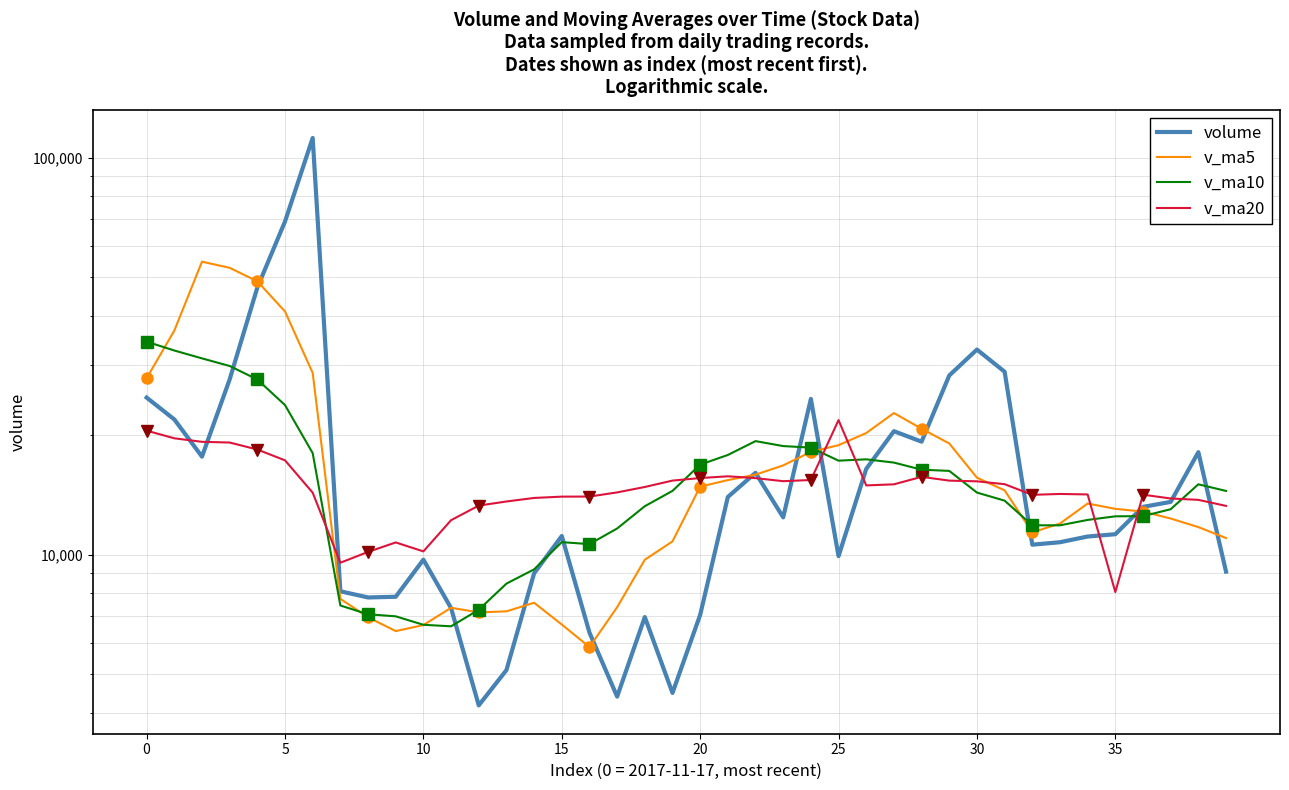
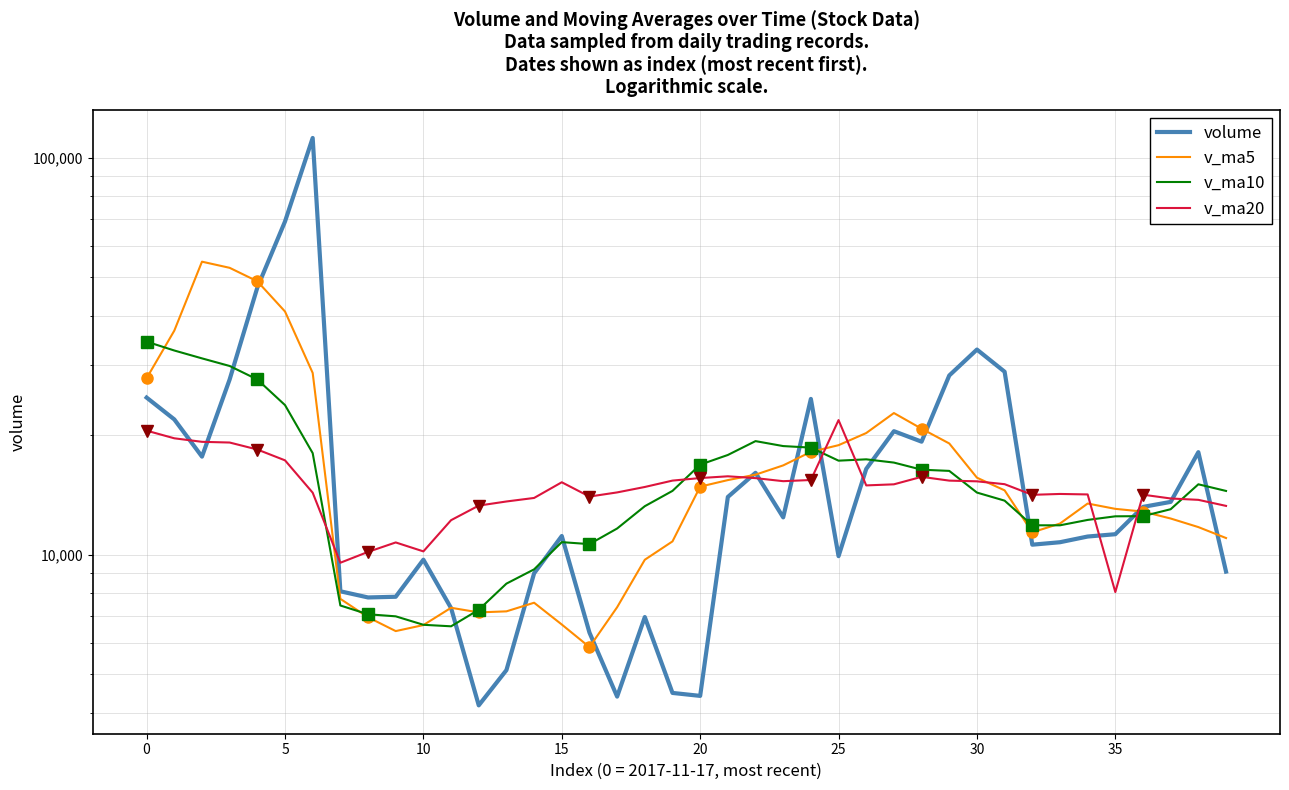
  {
    "volume": {
      "0": "25,000",
      "5": "69,000",
      "10": "9,700",
      "15": "11,100",
-     "20": "7,000",
+     "20": "4,400",
      "25": "9,900",
      "30": "33,000",
      "35": "11,300"
    },
    "v_ma20": {
      "5": "17,000",
      "10": "10,200",
-     "15": "14,000",
+     "15": "15,200",
      "25": "22,000",
      "30": "15,300",
      "35": "8,000"
    }
  }
